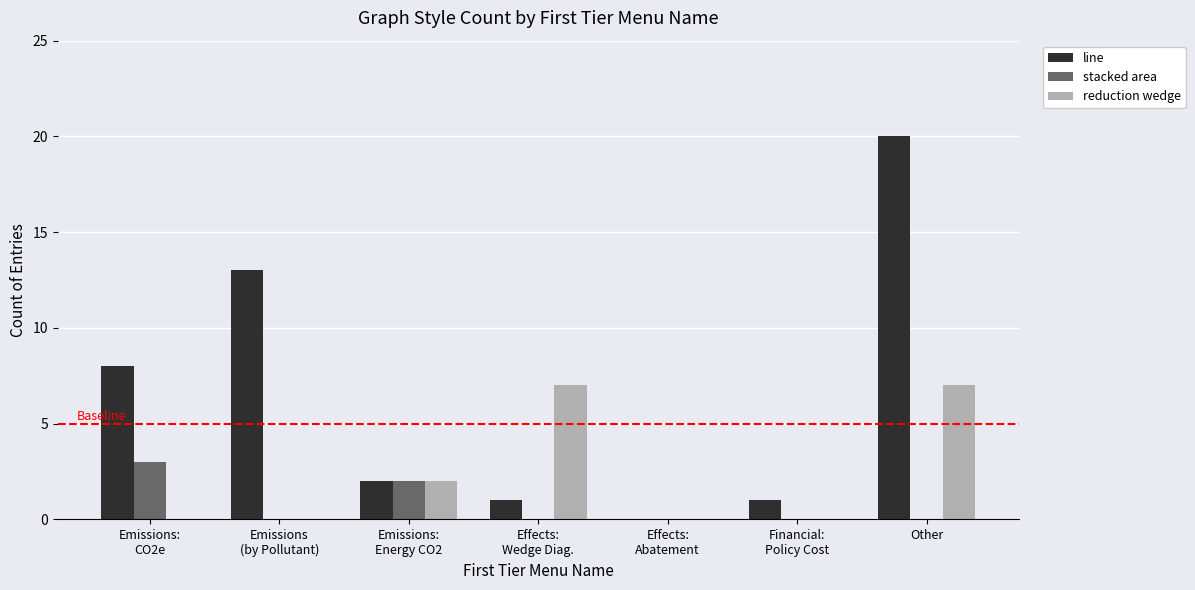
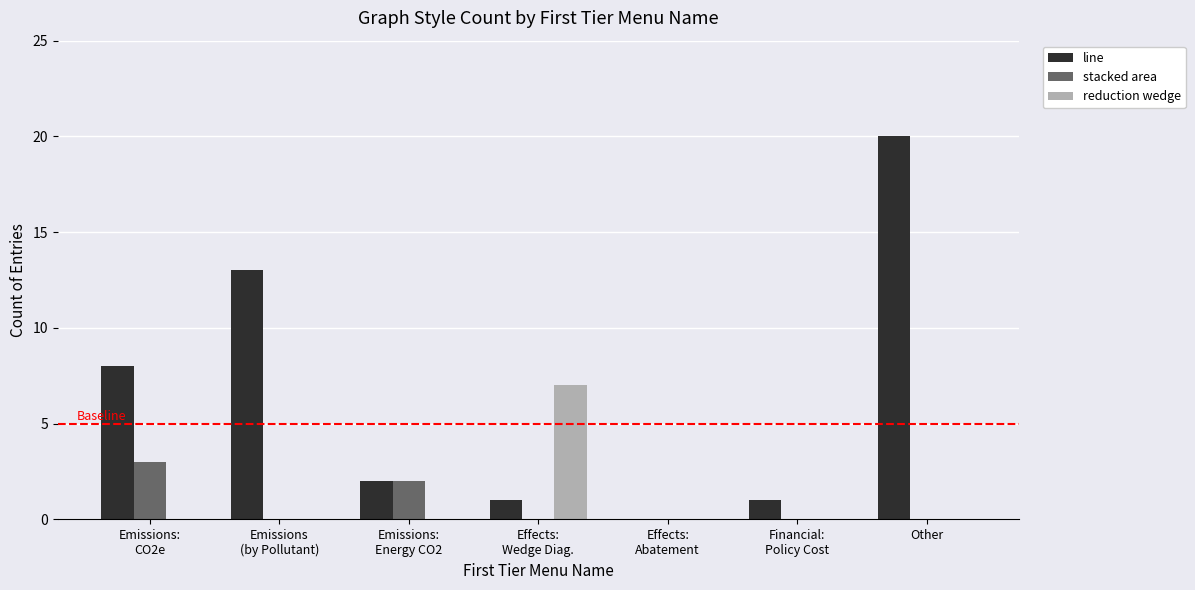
  {
    "line": {
      "Emissions: CO2e": 8,
      "Emissions (by Pollutant)": 13,
      "Emissions: Energy CO2": 2,
      "Effects: Wedge Diag.": 1,
      "Effects: Abatement": 0,
      "Financial: Policy Cost": 1,
      "Other": 20
    },
    "stacked area": {
      "Emissions: CO2e": 3,
      "Emissions (by Pollutant)": 0,
      "Emissions: Energy CO2": 2,
      "Effects: Wedge Diag.": 0,
      "Effects: Abatement": 0,
      "Financial: Policy Cost": 0,
      "Other": 0
    },
    "reduction wedge": {
      "Emissions: CO2e": 0,
      "Emissions (by Pollutant)": 0,
-     "Emissions: Energy CO2": 2,
+     "Emissions: Energy CO2": 0,
      "Effects: Wedge Diag.": 7,
      "Effects: Abatement": 0,
      "Financial: Policy Cost": 0,
-     "Other": 7
+     "Other": 0
    }
  }
